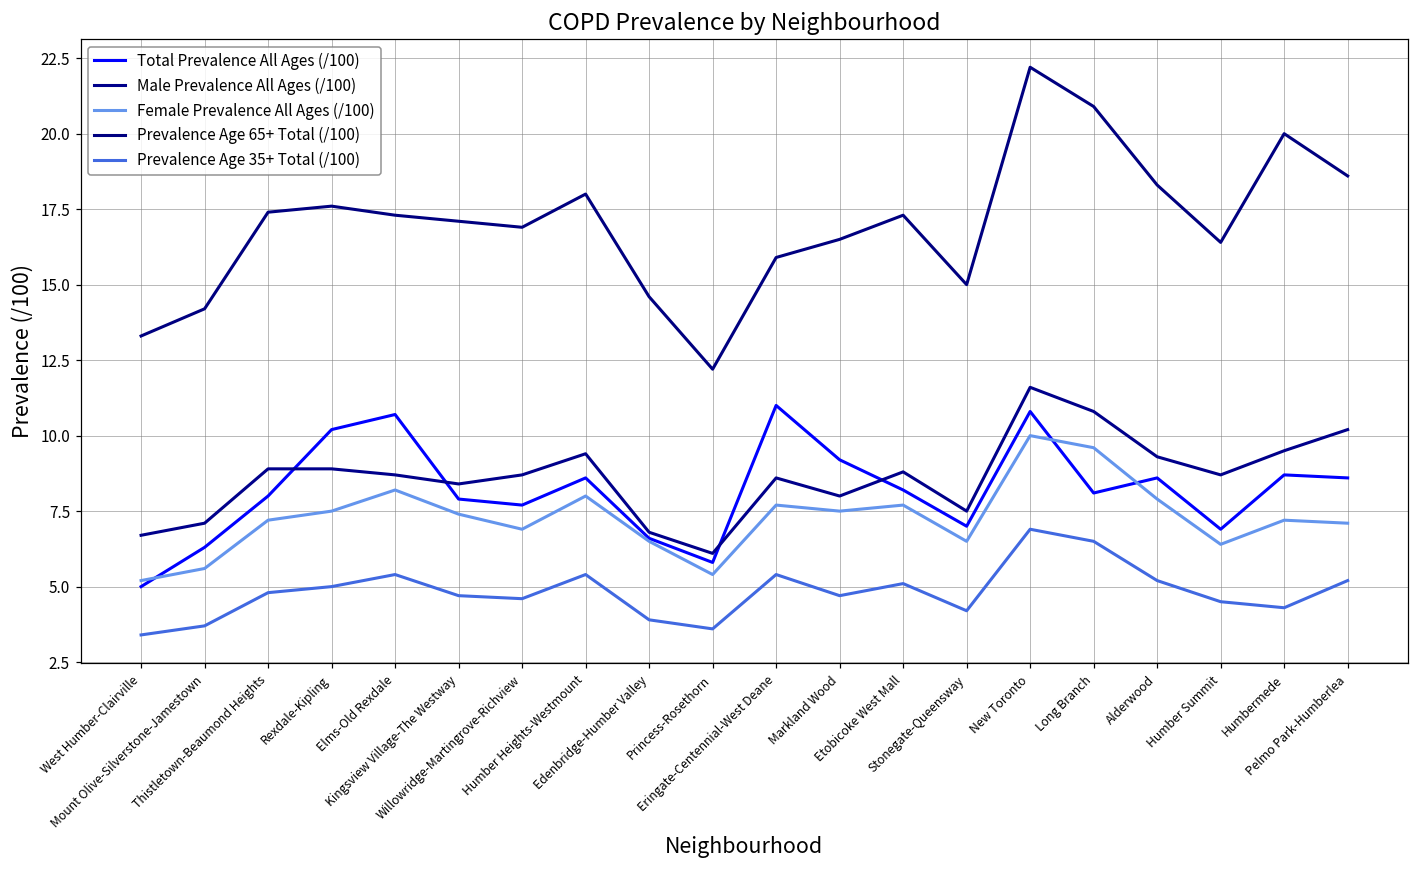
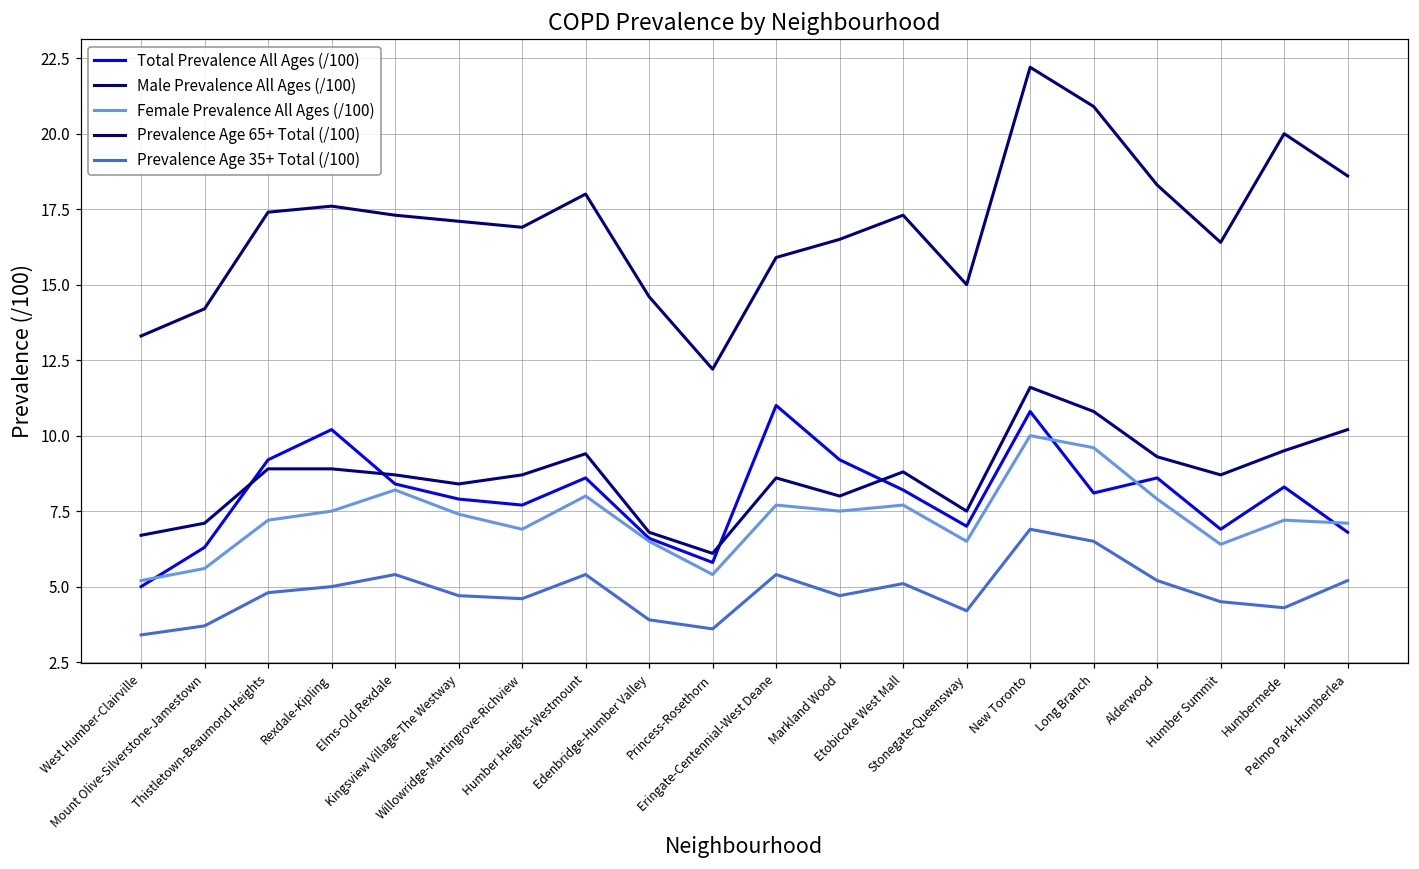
  {
    "Total Prevalence All Ages (/100)": {
      "West Humber-Clairville": 5.0,
      "Mount Olive-Silverstone-Jamestown": 6.3,
-     "Thistletown-Beaumond Heights": 8.0,
+     "Thistletown-Beaumond Heights": 9.2,
      "Rexdale-Kipling": 10.2,
-     "Elms-Old Rexdale": 10.7,
+     "Elms-Old Rexdale": 8.4,
      "Kingsview Village-The Westway": 7.9,
      "Willowridge-Martingrove-Richview": 7.7,
      "Humber Heights-Westmount": 8.6,
      "Edenbridge-Humber Valley": 6.6,
      "Princess-Rosethorn": 5.8,
      "Eringate-Centennial-West Deane": 11.0,
      "Markland Wood": 9.2,
      "Etobicoke West Mall": 8.2,
      "Stonegate-Queensway": 7.0,
      "New Toronto": 10.8,
      "Long Branch": 8.1,
      "Alderwood": 8.6,
      "Humber Summit": 6.9,
-     "Humbermede": 8.7,
-     "Pelmo Park-Humberlea": 8.6
+     "Humbermede": 8.3,
+     "Pelmo Park-Humberlea": 6.8
    }
  }
